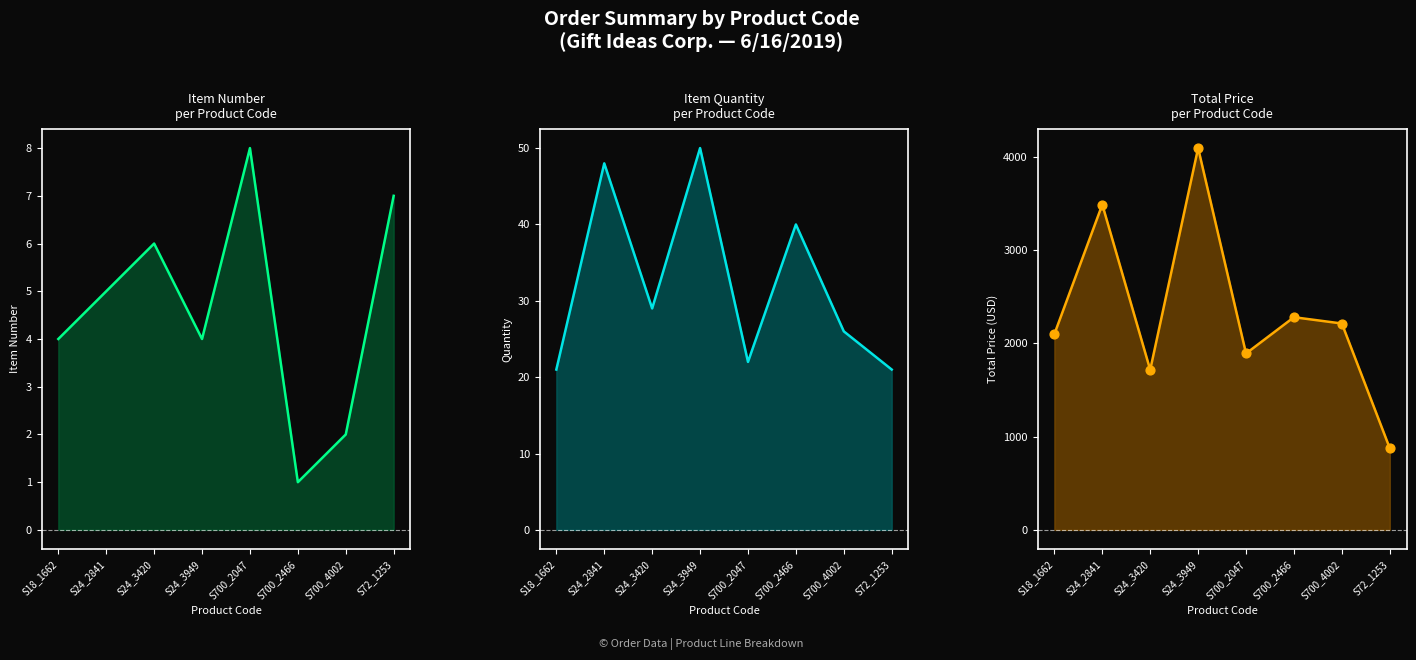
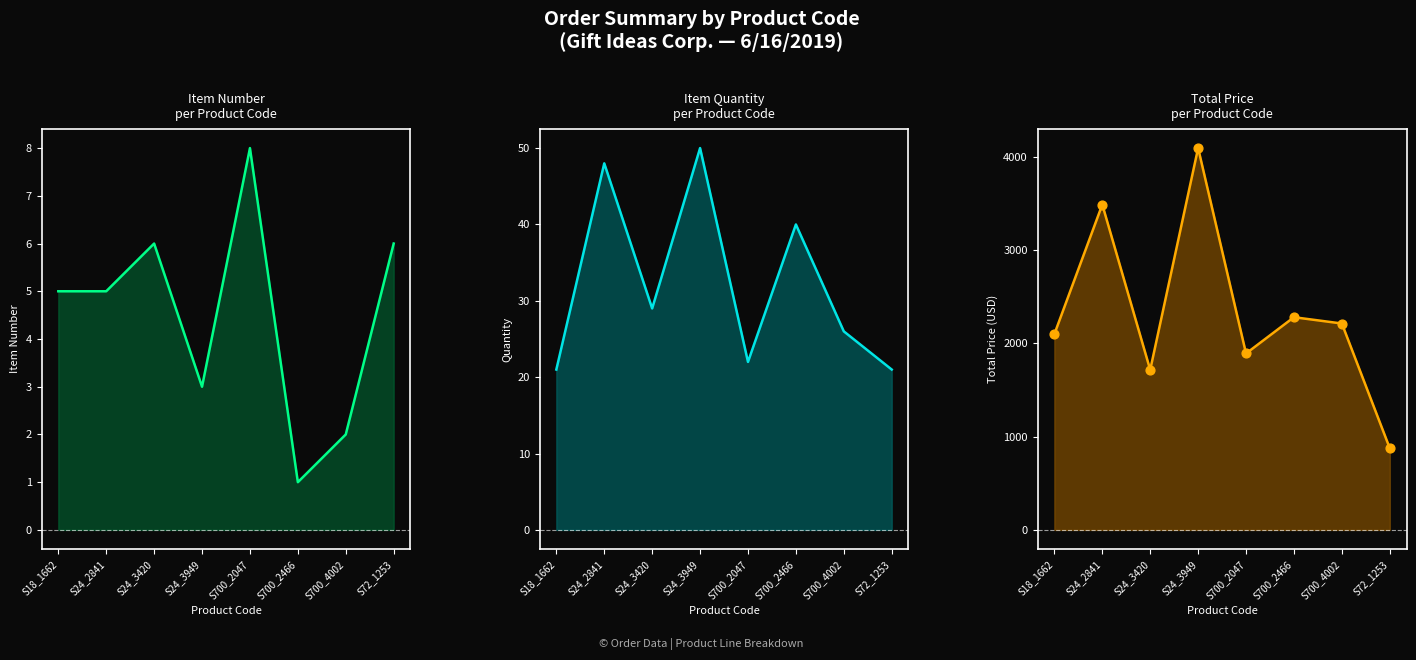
  {
    "Item Number per Product Code": {
-     "S18_1662": 4,
+     "S18_1662": 5,
      "S24_2841": 5,
      "S24_3420": 6,
-     "S24_3949": 4,
+     "S24_3949": 3,
      "S700_2047": 8,
      "S700_2466": 1,
      "S700_4002": 2,
-     "S72_1253": 7
+     "S72_1253": 6
    },
    "Item Quantity per Product Code": {
      "S18_1662": 21,
      "S24_2841": 48,
      "S24_3420": 29,
      "S24_3949": 50,
      "S700_2047": 22,
      "S700_2466": 40,
      "S700_4002": 26,
      "S72_1253": 21
    },
    "Total Price per Product Code": {
      "S18_1662": 2100,
      "S24_2841": 3500,
      "S24_3420": 1700,
      "S24_3949": 4100,
      "S700_2047": 1900,
      "S700_2466": 2300,
      "S700_4002": 2200,
      "S72_1253": 900
    }
  }
